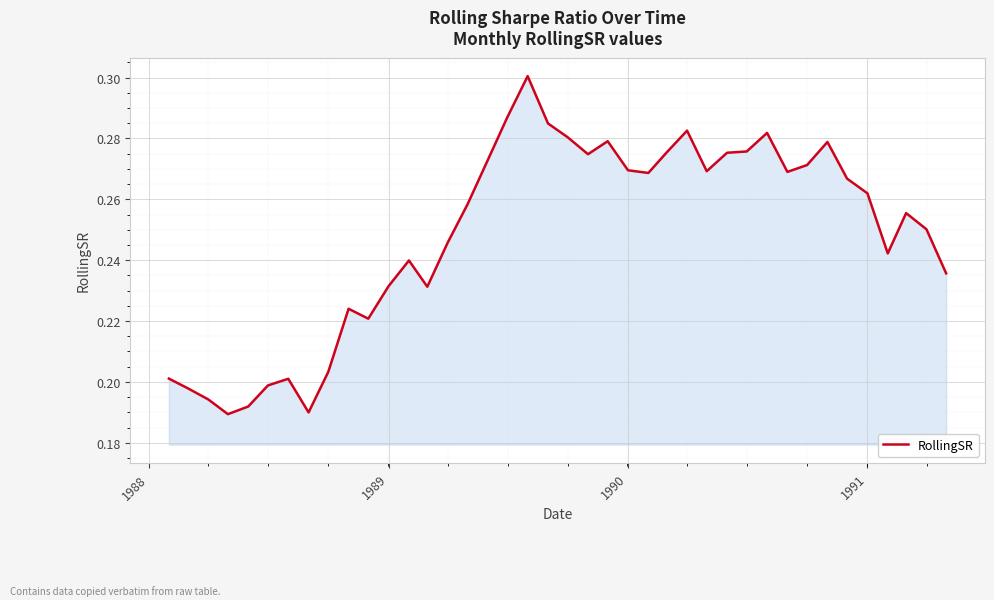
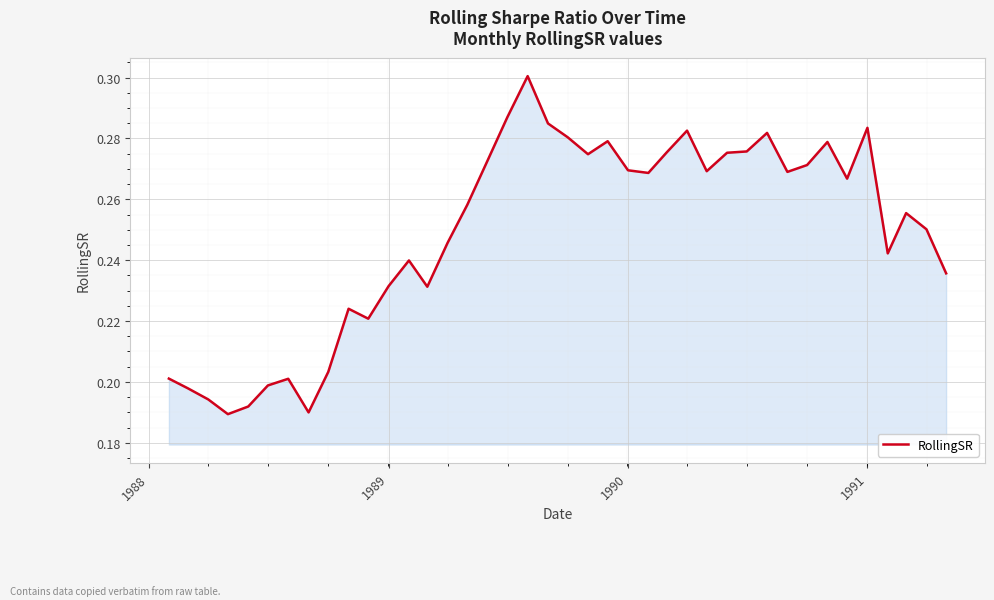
  {
    "1989": 0.231,
    "1990": 0.270,
-   "1991": 0.262
+   "1991": 0.283
  }
